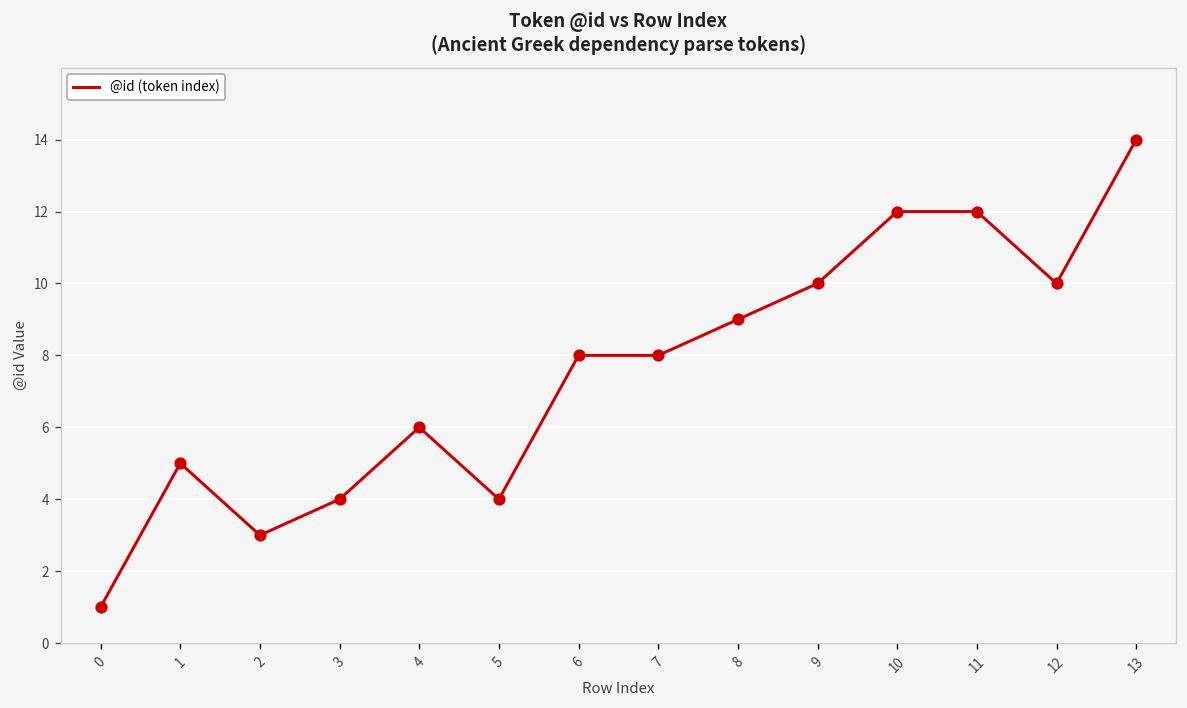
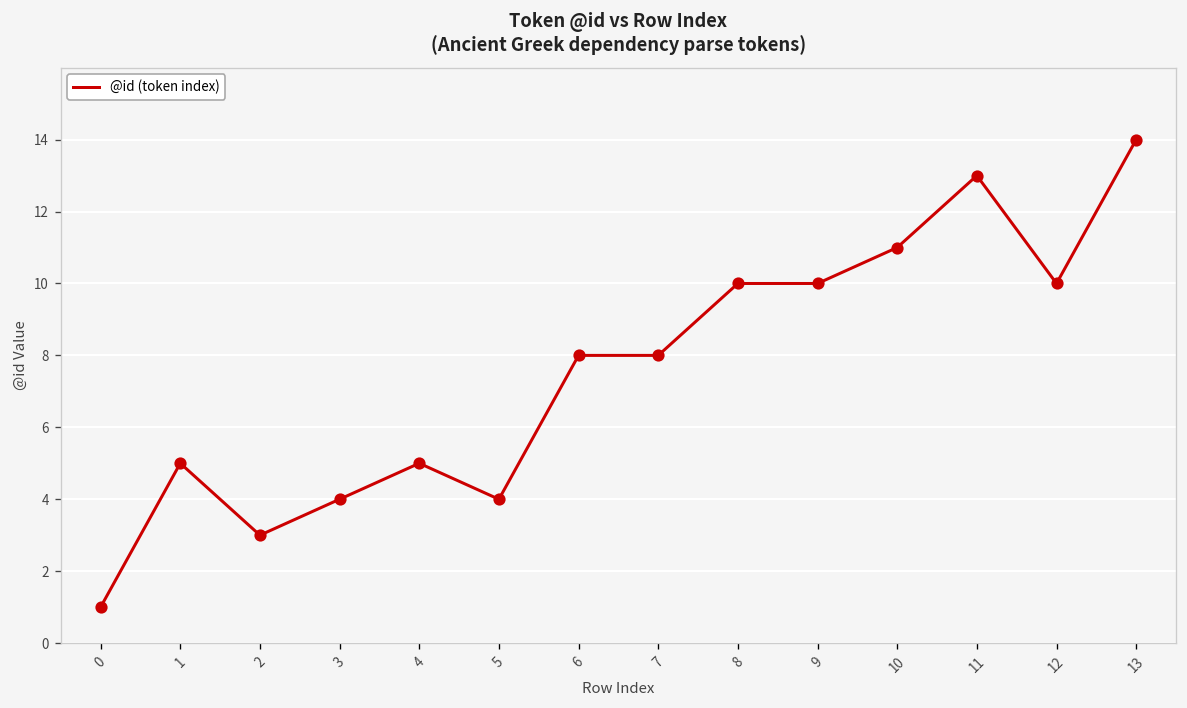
  {
    "0": 1,
    "1": 5,
    "2": 3,
    "3": 4,
-   "4": 6,
+   "4": 5,
    "5": 4,
    "6": 8,
    "7": 8,
-   "8": 9,
+   "8": 10,
    "9": 10,
-   "10": 12,
-   "11": 12,
+   "10": 11,
+   "11": 13,
    "12": 10,
    "13": 14
  }
